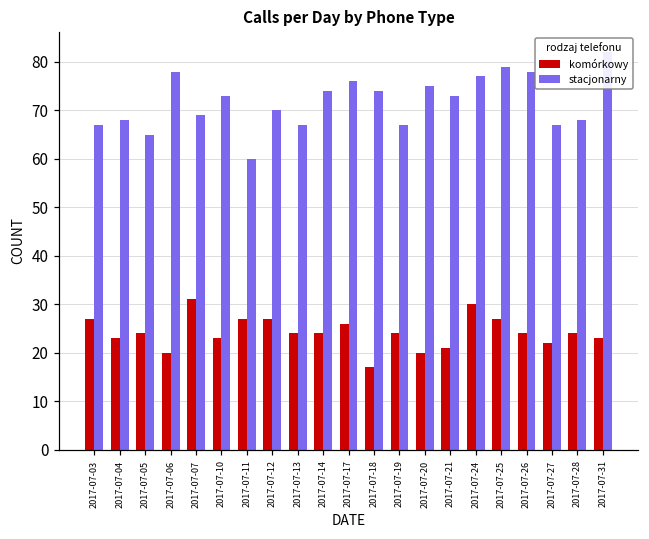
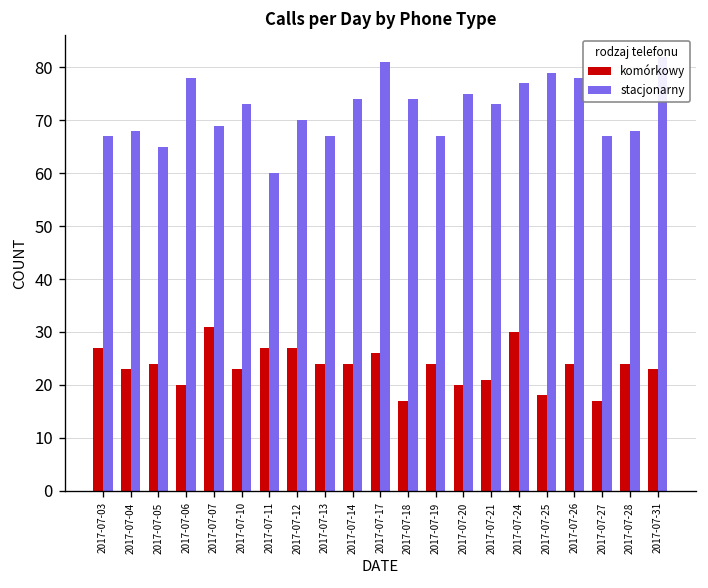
  {
    "komórkowy": {
      "2017-07-03": 27,
      "2017-07-04": 23,
      "2017-07-05": 24,
      "2017-07-06": 20,
      "2017-07-07": 31,
      "2017-07-10": 23,
      "2017-07-11": 27,
      "2017-07-12": 27,
      "2017-07-13": 24,
      "2017-07-14": 24,
      "2017-07-17": 26,
      "2017-07-18": 17,
      "2017-07-19": 24,
      "2017-07-20": 20,
      "2017-07-21": 21,
      "2017-07-24": 30,
-     "2017-07-25": 27,
+     "2017-07-25": 18,
      "2017-07-26": 24,
-     "2017-07-27": 22,
+     "2017-07-27": 17,
      "2017-07-28": 24,
      "2017-07-31": 23
    },
    "stacjonarny": {
      "2017-07-03": 67,
      "2017-07-04": 68,
      "2017-07-05": 65,
      "2017-07-06": 78,
      "2017-07-07": 69,
      "2017-07-10": 73,
      "2017-07-11": 60,
      "2017-07-12": 70,
      "2017-07-13": 67,
      "2017-07-14": 74,
-     "2017-07-17": 76,
+     "2017-07-17": 81,
      "2017-07-18": 74,
      "2017-07-19": 67,
      "2017-07-20": 75,
      "2017-07-21": 73,
      "2017-07-24": 77,
      "2017-07-25": 79,
      "2017-07-26": 78,
      "2017-07-27": 67,
      "2017-07-28": 68
    }
  }
